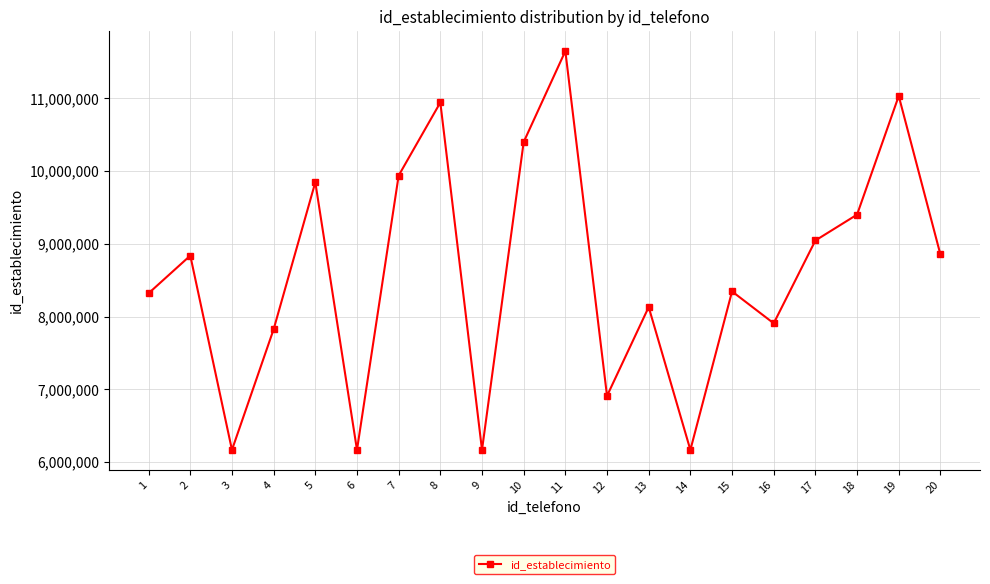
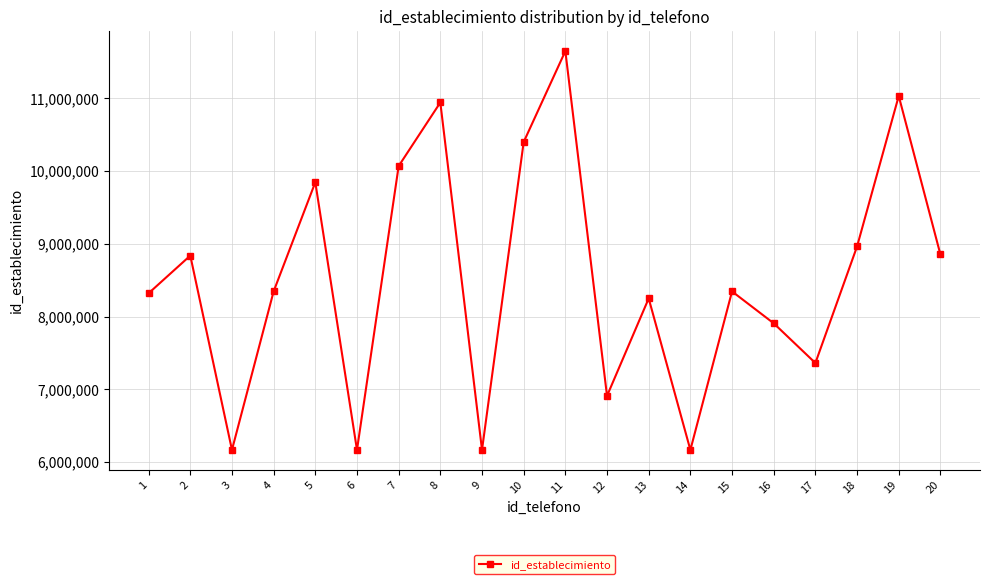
  {
    "1": "8,300,000",
    "2": "8,800,000",
    "3": "6,200,000",
-   "4": "7,800,000",
+   "4": "8,300,000",
    "5": "9,800,000",
    "6": "6,200,000",
-   "7": "9,900,000",
+   "7": "10,100,000",
    "8": "10,900,000",
    "9": "6,200,000",
    "10": "10,400,000",
    "11": "11,700,000",
    "12": "6,900,000",
-   "13": "8,100,000",
+   "13": "8,200,000",
    "14": "6,200,000",
    "15": "8,300,000",
    "16": "7,900,000",
-   "17": "9,000,000",
-   "18": "9,400,000",
+   "17": "7,400,000",
+   "18": "9,000,000",
    "19": "11,000,000",
    "20": "8,900,000"
  }
